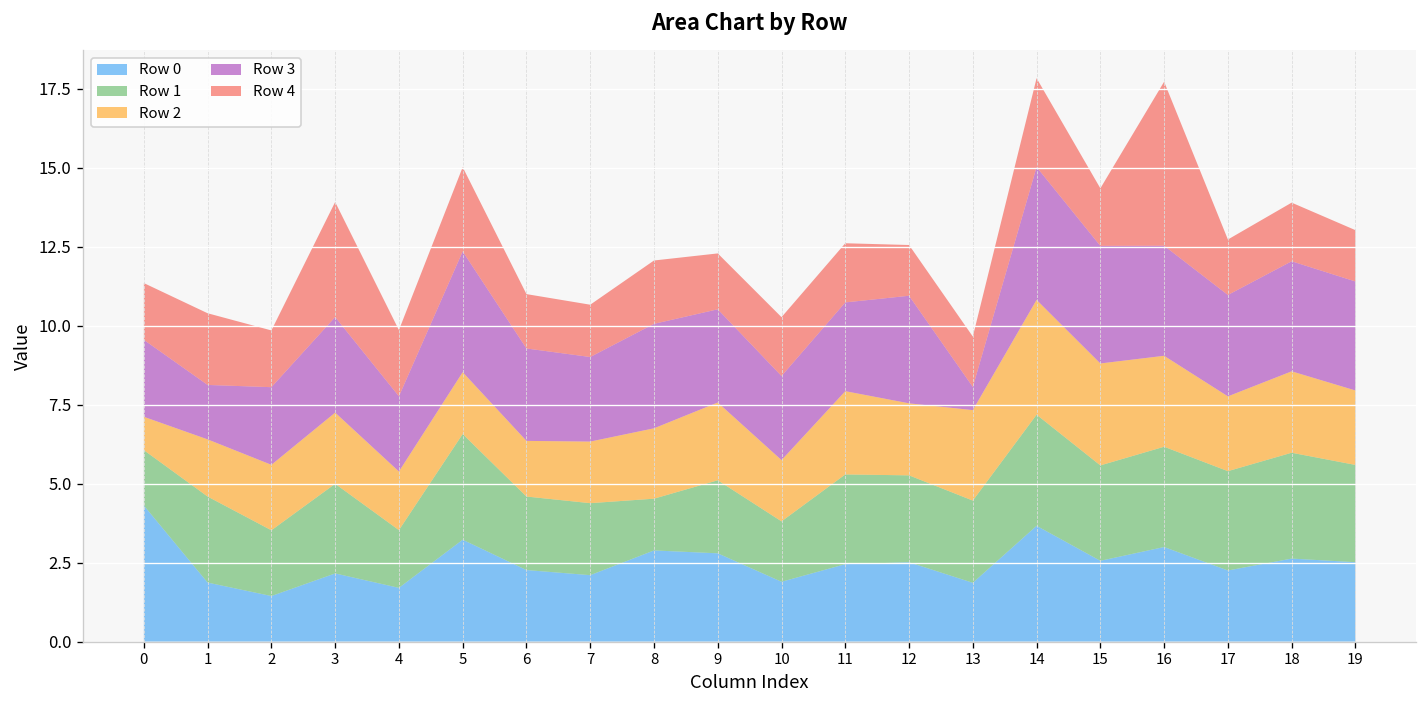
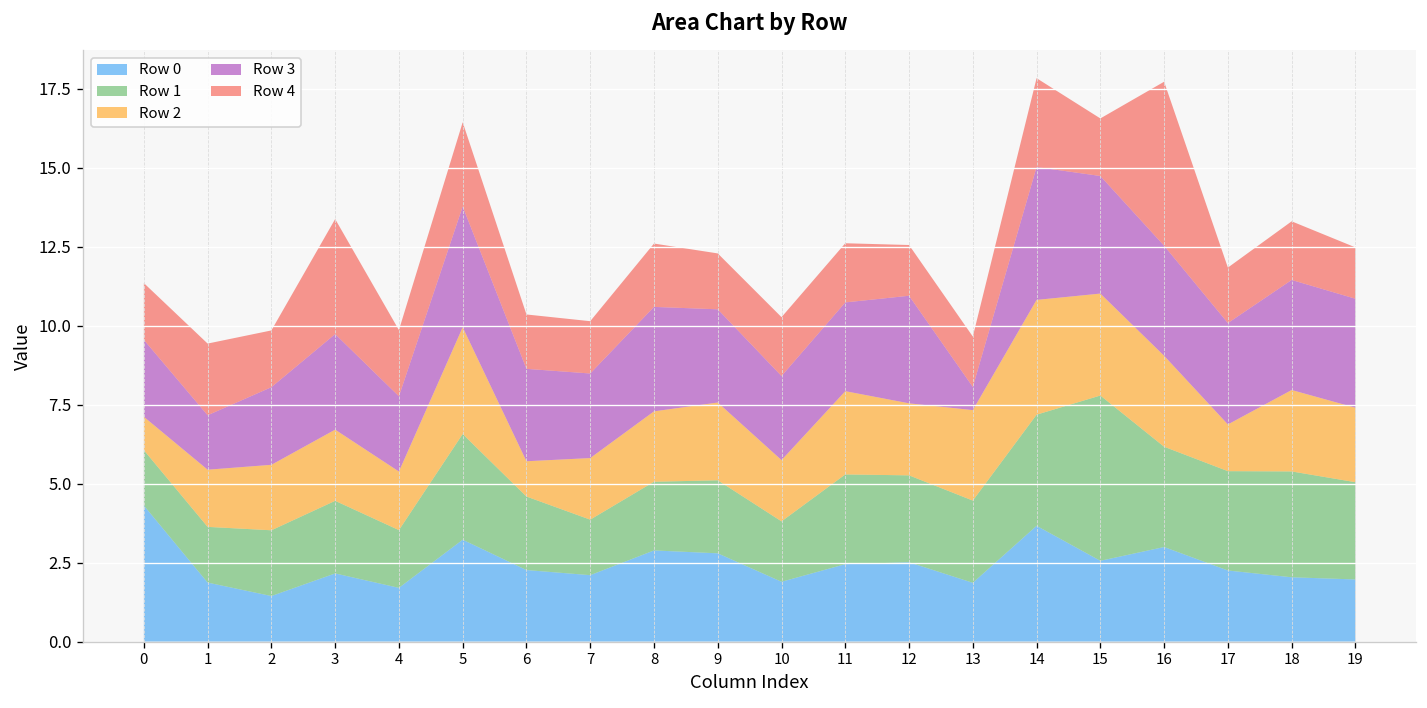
  {
    "Row 0": {
      "0": 4.3,
      "1": 1.9,
      "2": 1.4,
      "3": 2.2,
      "4": 1.7,
      "5": 3.2,
      "6": 2.3,
      "7": 2.1,
      "8": 2.9,
      "9": 2.8,
      "10": 1.9,
      "11": 2.5,
      "12": 2.5,
      "13": 1.9,
      "14": 3.7,
      "15": 2.6,
      "16": 3.0,
      "17": 2.3,
-     "18": 2.6,
-     "19": 2.5
+     "18": 2.0,
+     "19": 2.0
    },
    "Row 1": {
      "0": 1.8,
-     "1": 2.7,
+     "1": 1.8,
      "2": 2.1,
-     "3": 2.8,
+     "3": 2.3,
      "4": 1.8,
      "5": 3.3,
      "6": 2.3,
-     "7": 2.3,
-     "8": 1.6,
+     "7": 1.8,
+     "8": 2.2,
      "9": 2.3,
      "10": 1.9,
      "11": 2.8,
      "12": 2.8,
      "13": 2.6,
      "14": 3.5,
-     "15": 3.0,
+     "15": 5.2,
      "16": 3.2,
      "17": 3.1,
      "18": 3.4,
      "19": 3.1
    },
    "Row 2": {
      "0": 1.1,
      "1": 1.8,
      "2": 2.1,
      "3": 2.3,
      "4": 1.9,
-     "5": 2.0,
-     "6": 1.8,
+     "5": 3.4,
+     "6": 1.1,
      "7": 1.9,
      "8": 2.2,
      "9": 2.5,
      "10": 1.9,
      "11": 2.6,
      "12": 2.3,
      "13": 2.9,
      "14": 3.6,
      "15": 3.2,
      "16": 2.9,
-     "17": 2.4,
+     "17": 1.5,
      "18": 2.6,
      "19": 2.4
    },
    "Row 3": {
      "0": 2.4,
      "1": 1.7,
      "2": 2.5,
      "3": 3.0,
      "4": 2.4,
      "5": 3.8,
      "6": 2.9,
      "7": 2.7,
      "8": 3.3,
      "9": 3.0,
      "10": 2.7,
      "11": 2.8,
      "12": 3.4,
      "13": 0.7,
      "14": 4.2,
      "15": 3.7,
      "16": 3.5,
      "17": 3.2,
      "18": 3.5,
      "19": 3.5
    },
    "Row 4": {
      "0": 1.8,
      "1": 2.3,
      "2": 1.8,
      "3": 3.6,
      "4": 2.1,
      "5": 2.7,
      "6": 1.7,
      "7": 1.7,
      "8": 2.0,
      "9": 1.8,
      "10": 1.9,
      "11": 1.9,
      "12": 1.6,
      "13": 1.6,
      "14": 2.8,
      "15": 1.8,
      "16": 5.2,
      "17": 1.8,
      "18": 1.9,
      "19": 1.6
    }
  }
